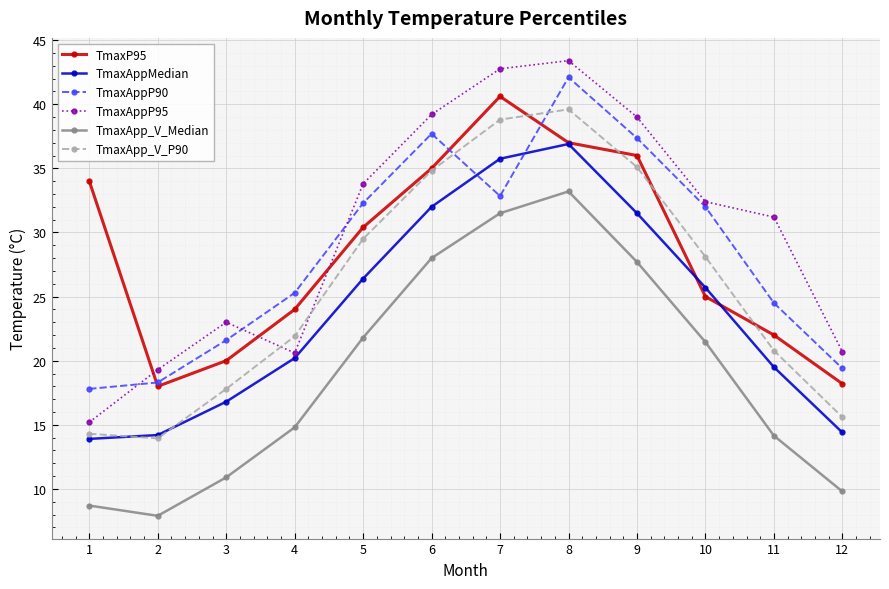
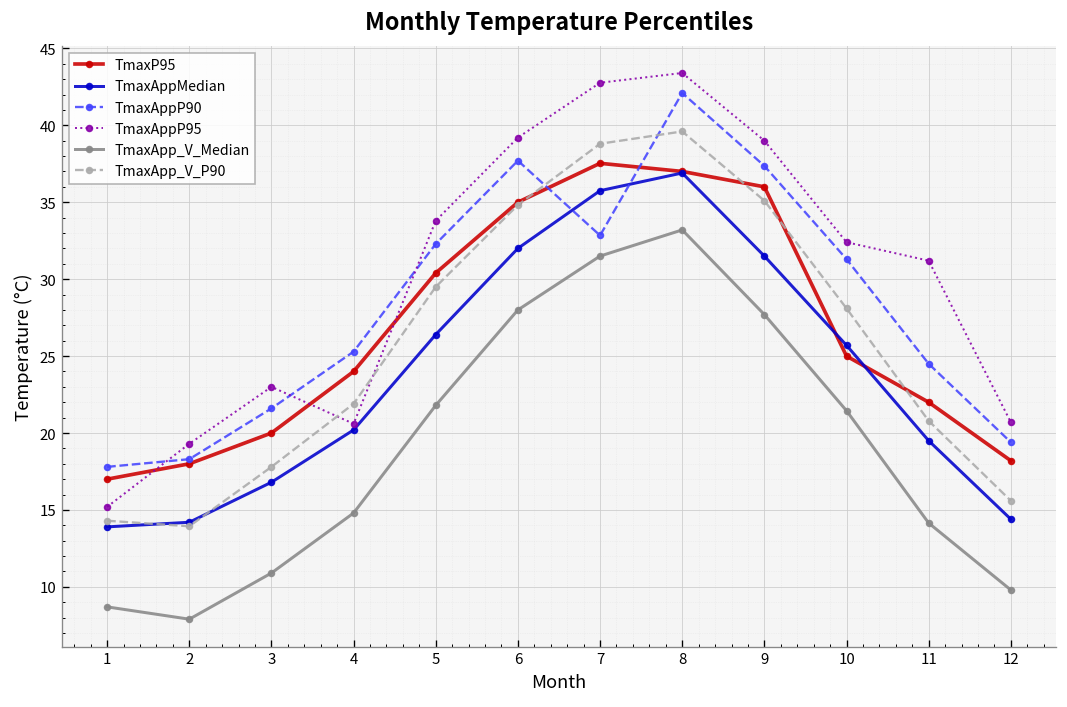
  {
    "TmaxP95": {
-     "1": 34,
+     "1": 17,
      "2": 18.0,
      "3": 20.0,
      "4": 24.0,
      "5": 30.4,
-     "7": 40.6,
+     "7": 37.5,
      "9": 36.0,
      "10": 25.0,
      "11": 22.0,
      "12": 18.2
    },
    "TmaxAppMedian": {
      "1": 13.9,
      "2": 14.2,
      "3": 16.8,
      "4": 20.2,
      "5": 26.4,
      "6": 32.0,
      "7": 35.8,
      "9": 31.5,
      "10": 25.7,
      "11": 19.5,
      "12": 14.4
    },
    "TmaxAppP90": {
      "1": 17.8,
      "2": 18.3,
      "3": 21.6,
      "4": 25.3,
      "5": 32.3,
      "6": 37.7,
      "7": 32.8,
      "8": 42.1,
      "9": 37.4,
-     "10": 32.0,
+     "10": 31.3,
      "11": 24.5,
      "12": 19.4
    },
    "TmaxAppP95": {
      "1": 15.2,
      "2": 19.3,
      "3": 23.0,
      "4": 20.6,
      "5": 33.8,
      "6": 39.2,
      "7": 42.8,
      "8": 43.4,
      "9": 39.0,
      "10": 32.4,
      "11": 31.2,
      "12": 20.7
    }
  }
